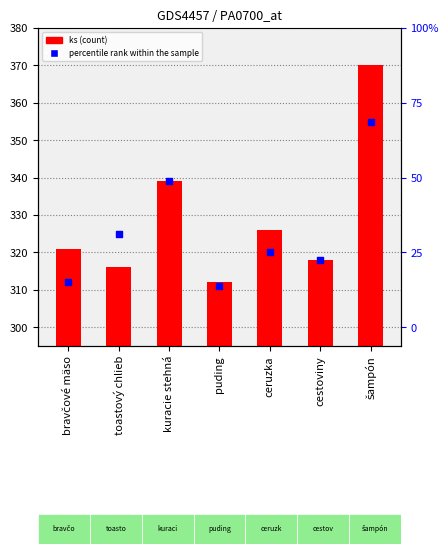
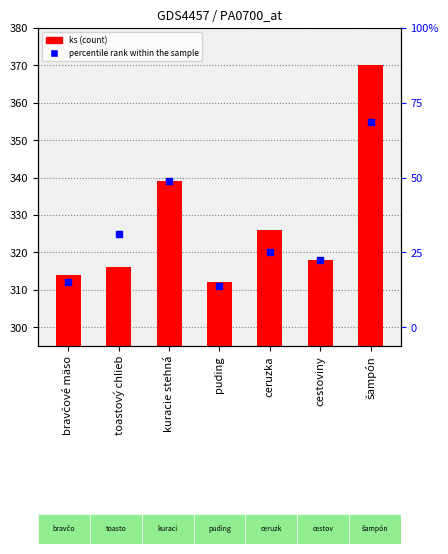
  {
    "ks (count)": {
-     "bravčové mäso": 321,
+     "bravčové mäso": 314,
      "toastový chlieb": 316,
      "kuracie stehná": 339,
      "puding": 312,
      "ceruzka": 326,
      "cestoviny": 318,
      "šampón": 370
    }
  }
